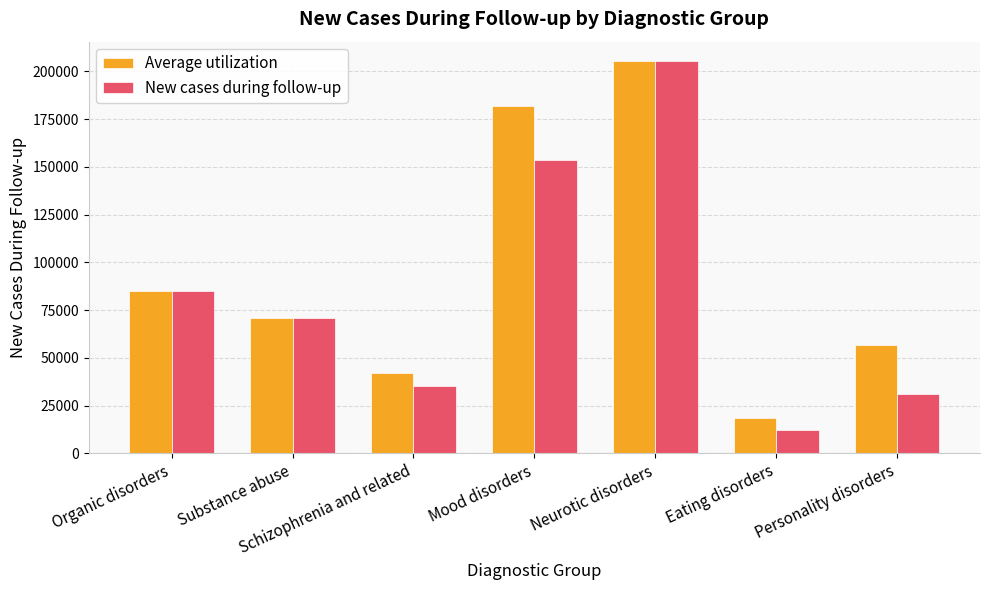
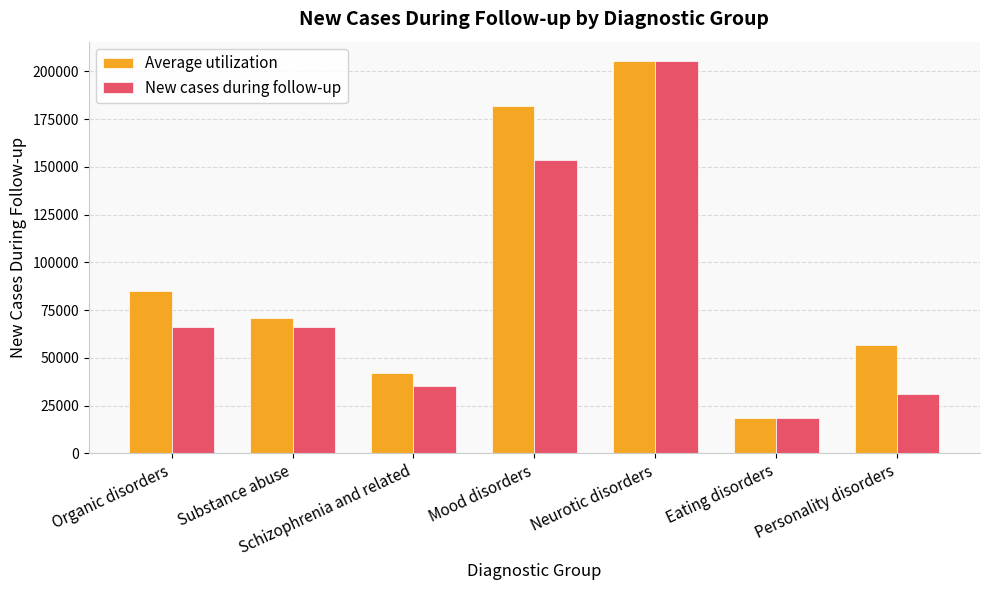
  {
    "Average utilization": {
      "Organic disorders": 85000,
      "Substance abuse": 71000,
      "Schizophrenia and related": 42000,
      "Mood disorders": 182000,
      "Neurotic disorders": 205000,
      "Eating disorders": 19000,
      "Personality disorders": 57000
    },
    "New cases during follow-up": {
-     "Organic disorders": 85000,
-     "Substance abuse": 71000,
+     "Organic disorders": 66000,
+     "Substance abuse": 66000,
      "Schizophrenia and related": 35000,
      "Mood disorders": 154000,
      "Neurotic disorders": 205000,
-     "Eating disorders": 12000,
+     "Eating disorders": 19000,
      "Personality disorders": 31000
    }
  }
